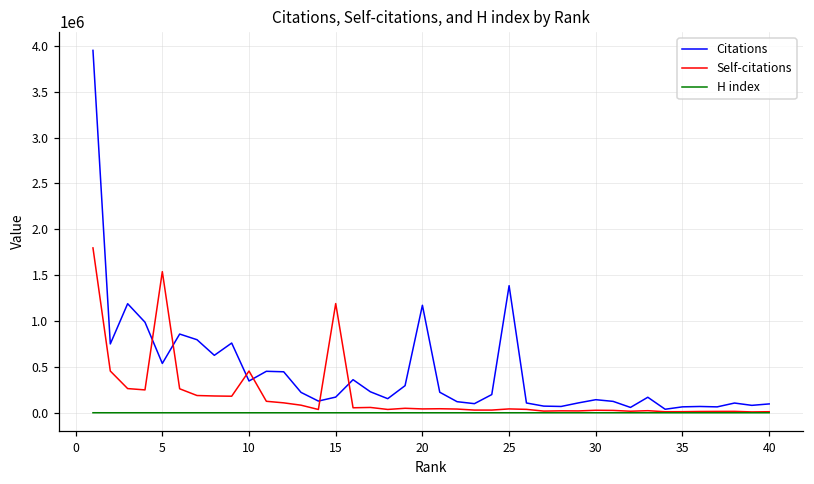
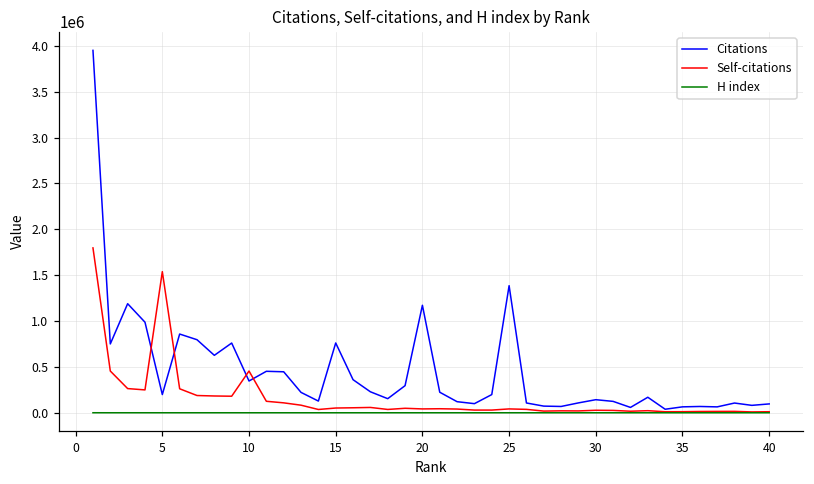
  {
    "Citations": {
-     "5": 500000,
+     "5": 200000,
      "10": 300000,
-     "15": 200000,
+     "15": 800000,
      "20": 1200000,
      "25": 1400000,
      "30": 100000,
      "35": 100000,
      "40": 100000
    },
    "Self-citations": {
      "5": 1500000,
      "10": 500000,
-     "15": 1200000,
+     "15": 100000,
      "20": 0,
      "25": 0
    },
    "H index": {
      "5": 0,
      "10": 0,
      "15": 0,
      "20": 0,
      "25": 0
    }
  }
